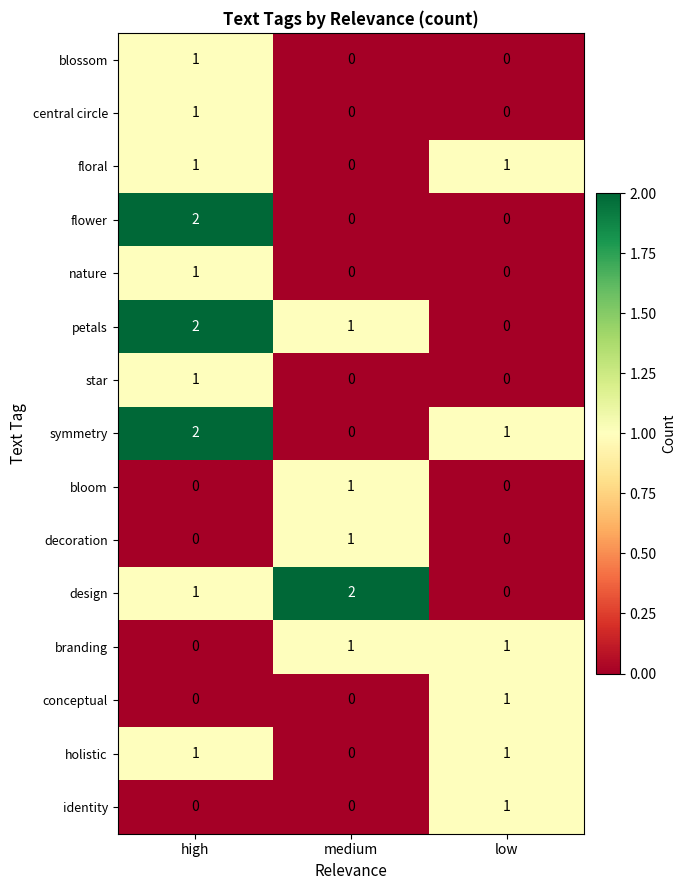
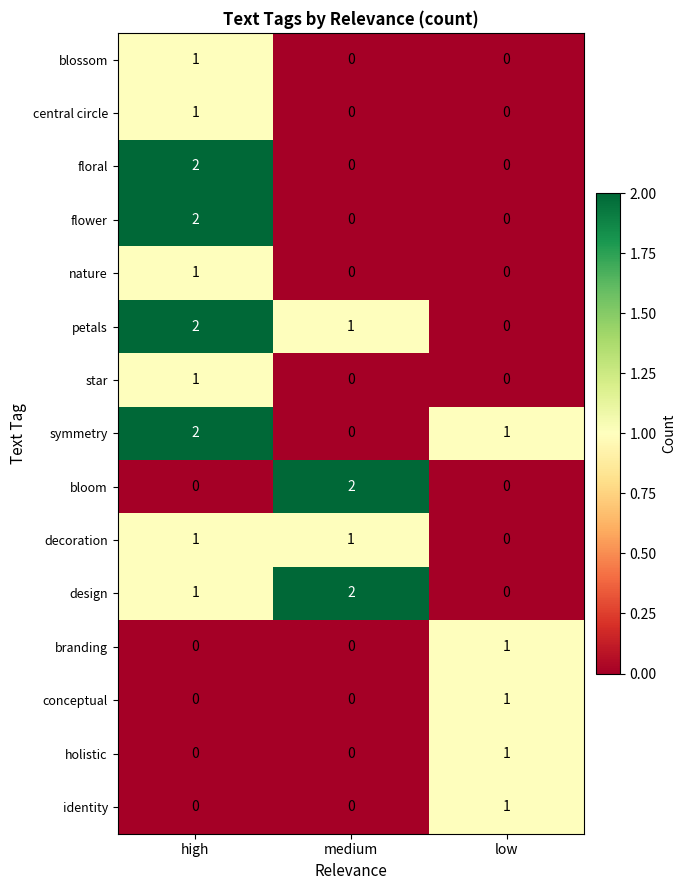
  {
    "blossom": {
      "high": 1,
      "medium": 0,
      "low": 0
    },
    "central circle": {
      "high": 1,
      "medium": 0,
      "low": 0
    },
    "floral": {
-     "high": 1,
+     "high": 2,
      "medium": 0,
-     "low": 1
+     "low": 0
    },
    "flower": {
      "high": 2,
      "medium": 0,
      "low": 0
    },
    "nature": {
      "high": 1,
      "medium": 0,
      "low": 0
    },
    "petals": {
      "high": 2,
      "medium": 1,
      "low": 0
    },
    "star": {
      "high": 1,
      "medium": 0,
      "low": 0
    },
    "symmetry": {
      "high": 2,
      "medium": 0,
      "low": 1
    },
    "bloom": {
      "high": 0,
-     "medium": 1,
+     "medium": 2,
      "low": 0
    },
    "decoration": {
-     "high": 0,
+     "high": 1,
      "medium": 1,
      "low": 0
    },
    "design": {
      "high": 1,
      "medium": 2,
      "low": 0
    },
    "branding": {
      "high": 0,
-     "medium": 1,
+     "medium": 0,
      "low": 1
    },
    "conceptual": {
      "high": 0,
      "medium": 0,
      "low": 1
    },
    "holistic": {
-     "high": 1,
+     "high": 0,
      "medium": 0,
      "low": 1
    },
    "identity": {
      "high": 0,
      "medium": 0,
      "low": 1
    }
  }
